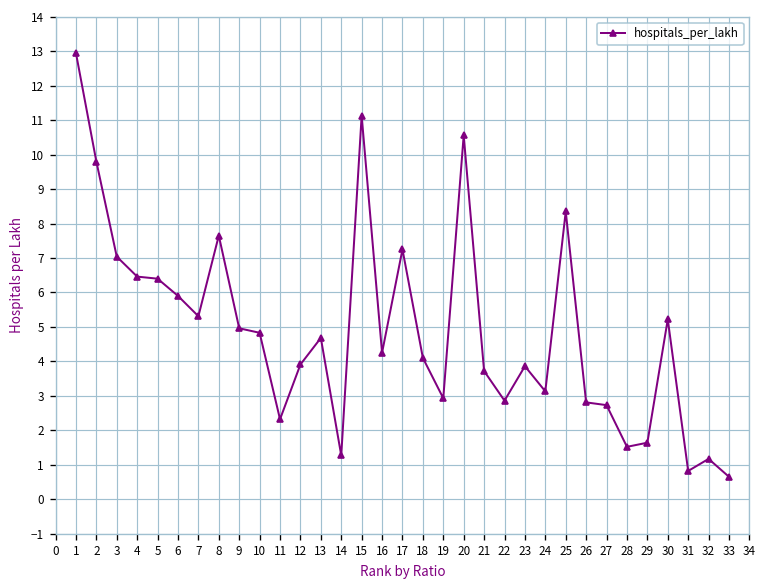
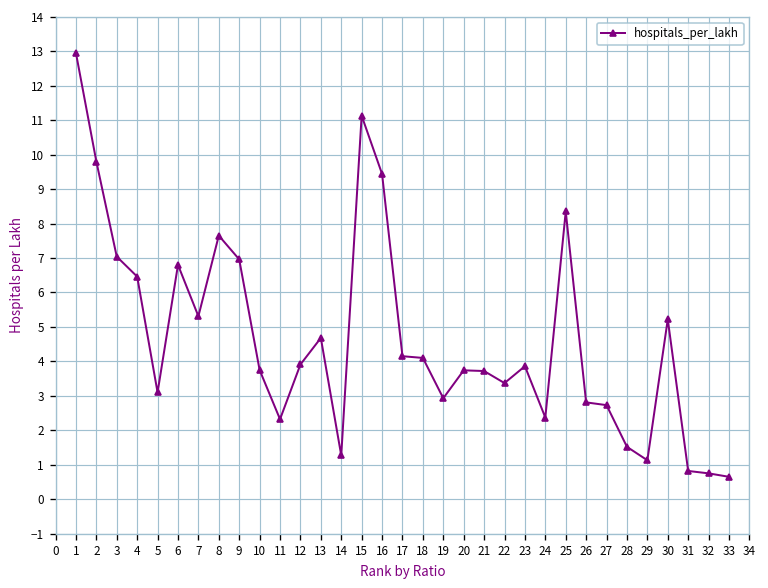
  {
    "1": 13.0,
    "2": 9.8,
    "3": 7.0,
    "4": 6.5,
-   "5": 6.4,
-   "6": 5.9,
+   "5": 3.1,
+   "6": 6.8,
    "7": 5.3,
    "8": 7.7,
-   "9": 5.0,
-   "10": 4.8,
+   "9": 7.0,
+   "10": 3.8,
    "11": 2.3,
    "12": 3.9,
    "13": 4.7,
    "14": 1.3,
    "15": 11.1,
-   "16": 4.3,
-   "17": 7.3,
+   "16": 9.4,
+   "17": 4.2,
    "18": 4.1,
    "19": 2.9,
-   "20": 10.6,
+   "20": 3.7,
    "21": 3.7,
-   "22": 2.9,
+   "22": 3.4,
    "23": 3.9,
-   "24": 3.1,
+   "24": 2.4,
    "25": 8.4,
    "26": 2.8,
    "27": 2.7,
    "28": 1.5,
-   "29": 1.6,
+   "29": 1.1,
    "30": 5.2,
    "31": 0.8,
-   "32": 1.2,
+   "32": 0.8,
    "33": 0.7
  }
